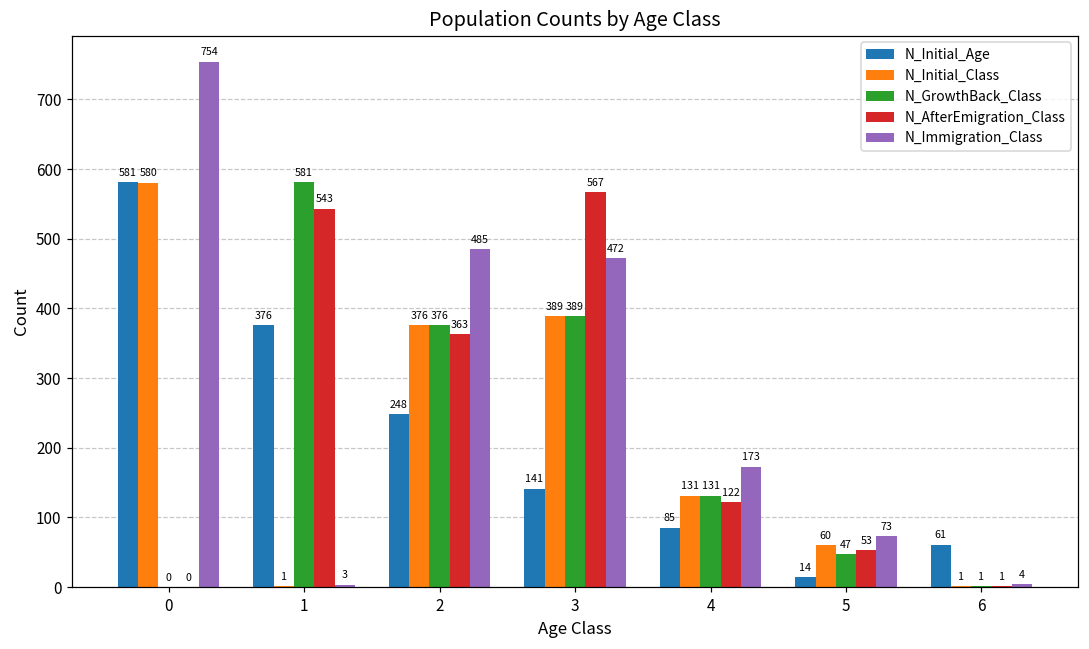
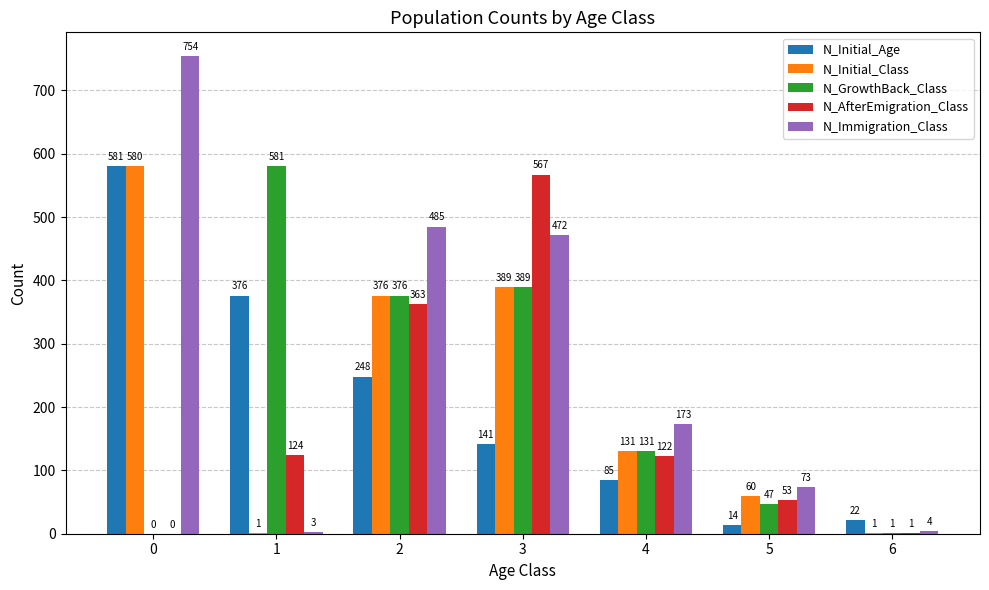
  {
    "N_Initial_Age": {
      "0": 581,
      "1": 376,
      "2": 248,
      "3": 141,
      "4": 85,
      "5": 14,
-     "6": 61
+     "6": 22
    },
    "N_Initial_Class": {
      "0": 580,
      "1": 1,
      "2": 376,
      "3": 389,
      "4": 131,
      "5": 60,
      "6": 1
    },
    "N_GrowthBack_Class": {
      "0": 0,
      "1": 581,
      "2": 376,
      "3": 389,
      "4": 131,
      "5": 47,
      "6": 1
    },
    "N_AfterEmigration_Class": {
      "0": 0,
-     "1": 543,
+     "1": 124,
      "2": 363,
      "3": 567,
      "4": 122,
      "5": 53,
      "6": 1
    },
    "N_Immigration_Class": {
      "0": 754,
      "1": 3,
      "2": 485,
      "3": 472,
      "4": 173,
      "5": 73,
      "6": 4
    }
  }
